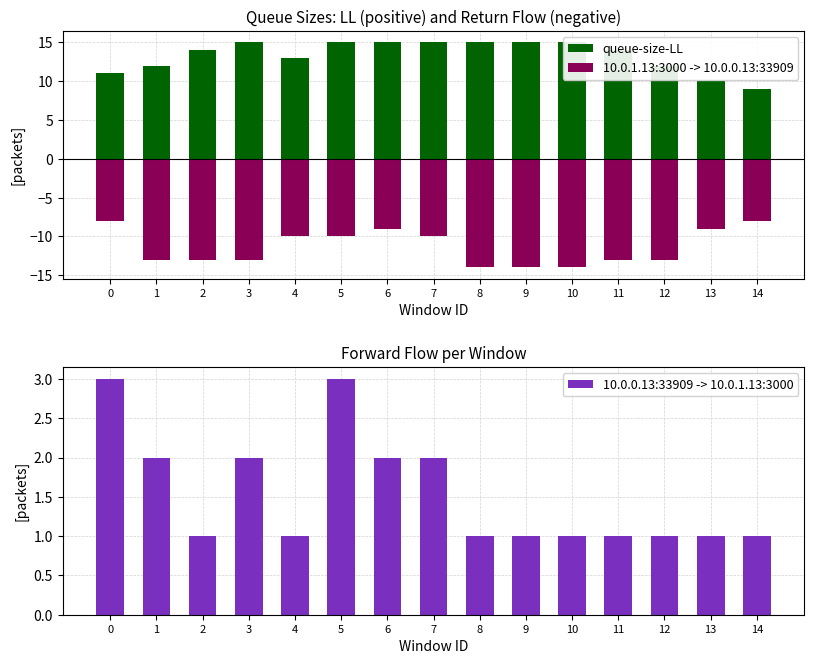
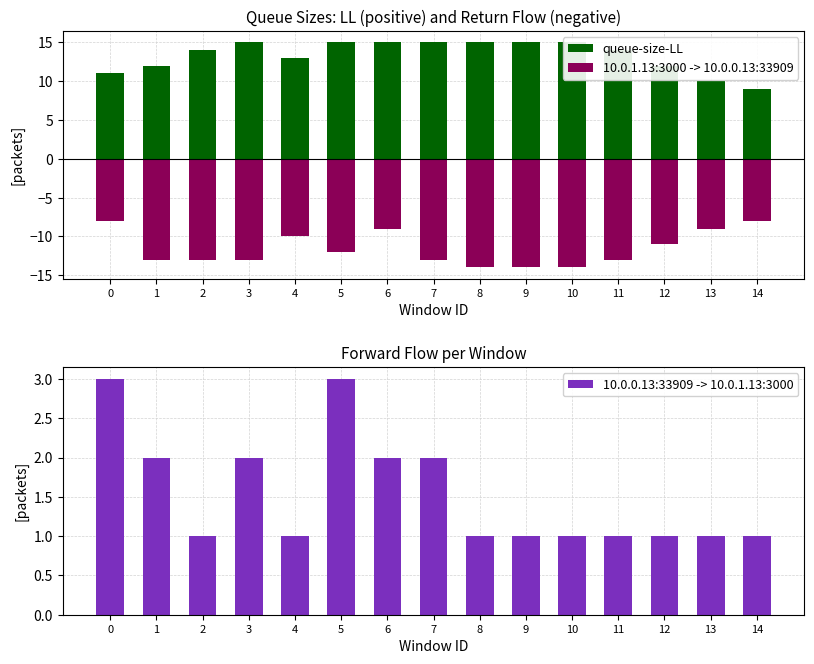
  {
    "Queue Sizes: LL (positive) and Return Flow (negative)": {
      "queue-size-LL": {
        "0": 11,
        "1": 12,
        "2": 14,
        "3": 15,
        "4": 13,
        "5": 15,
        "6": 15,
        "7": 15,
        "8": 15,
        "9": 15,
        "13": 10,
        "14": 9
      },
      "10.0.1.13:3000 -> 10.0.0.13:33909": {
        "0": -8,
        "1": -13,
        "2": -13,
        "3": -13,
        "4": -10,
-       "5": -10,
+       "5": -12,
        "6": -9,
-       "7": -10,
+       "7": -13,
        "8": -14,
        "9": -14,
        "10": -14,
        "11": -13,
-       "12": -13,
+       "12": -11,
        "13": -9,
        "14": -8
      }
    },
    "Forward Flow per Window": {
      "0": 3.0,
      "1": 2.0,
      "2": 1.0,
      "3": 2.0,
      "4": 1.0,
      "5": 3.0,
      "6": 2.0,
      "7": 2.0,
      "8": 1.0,
      "9": 1.0,
      "10": 1.0,
      "11": 1.0,
      "12": 1.0,
      "13": 1.0,
      "14": 1.0
    }
  }
